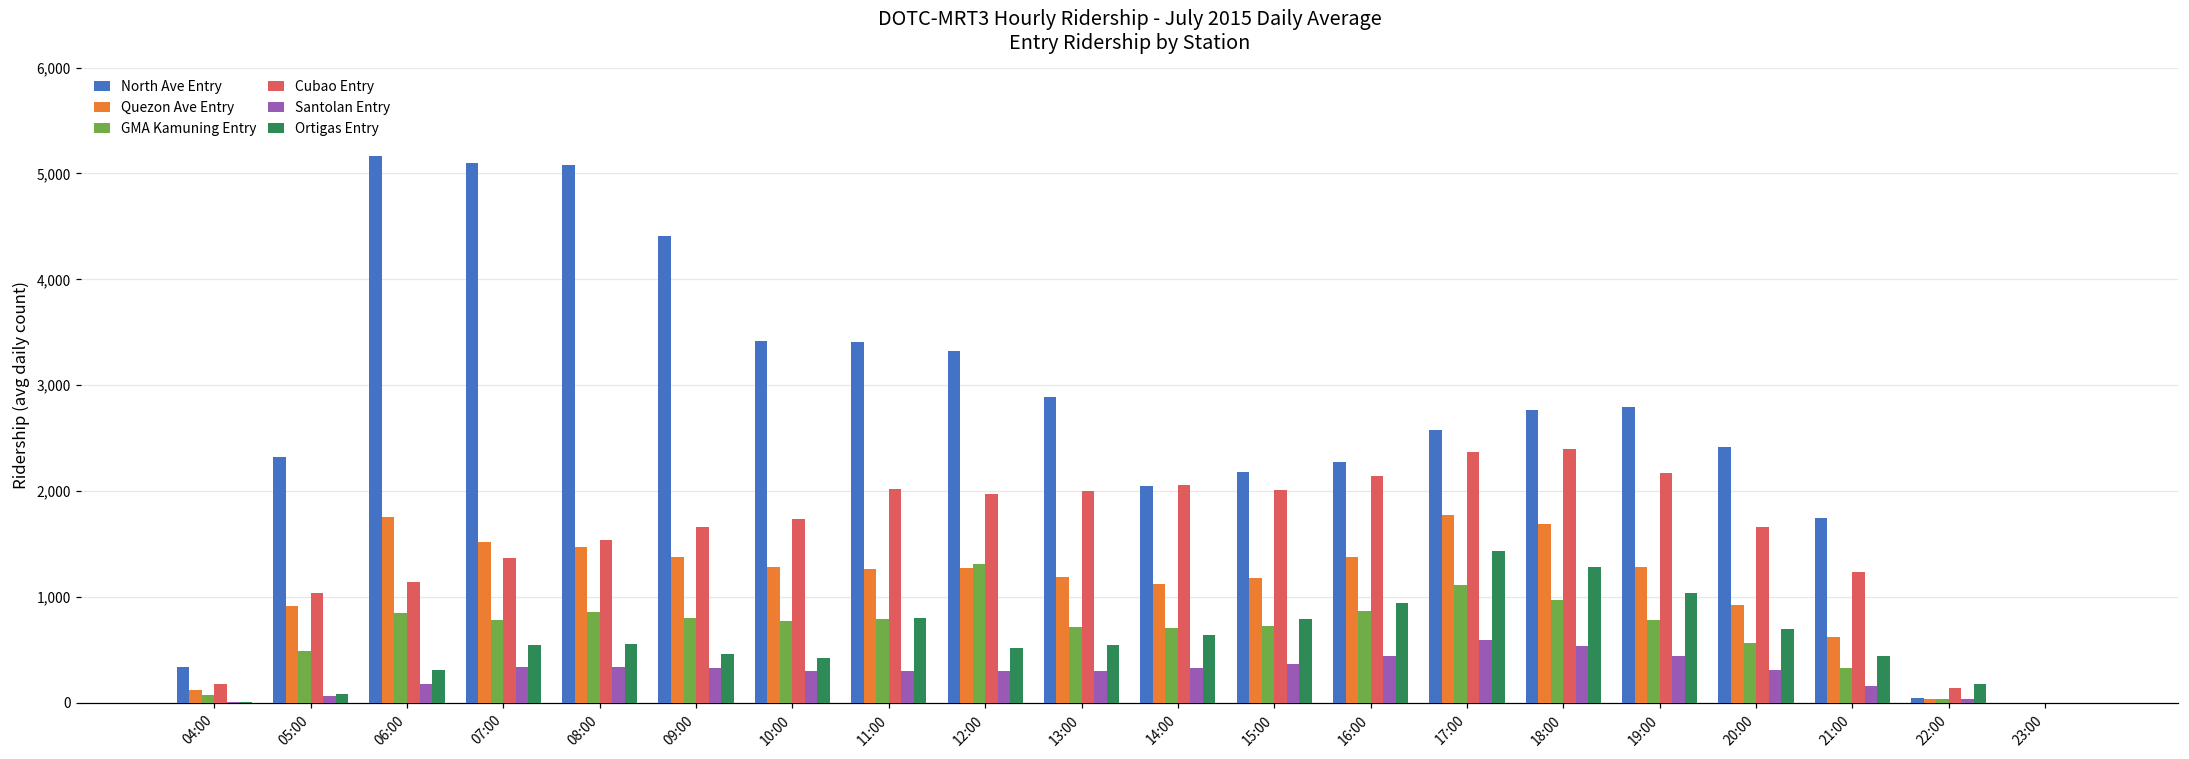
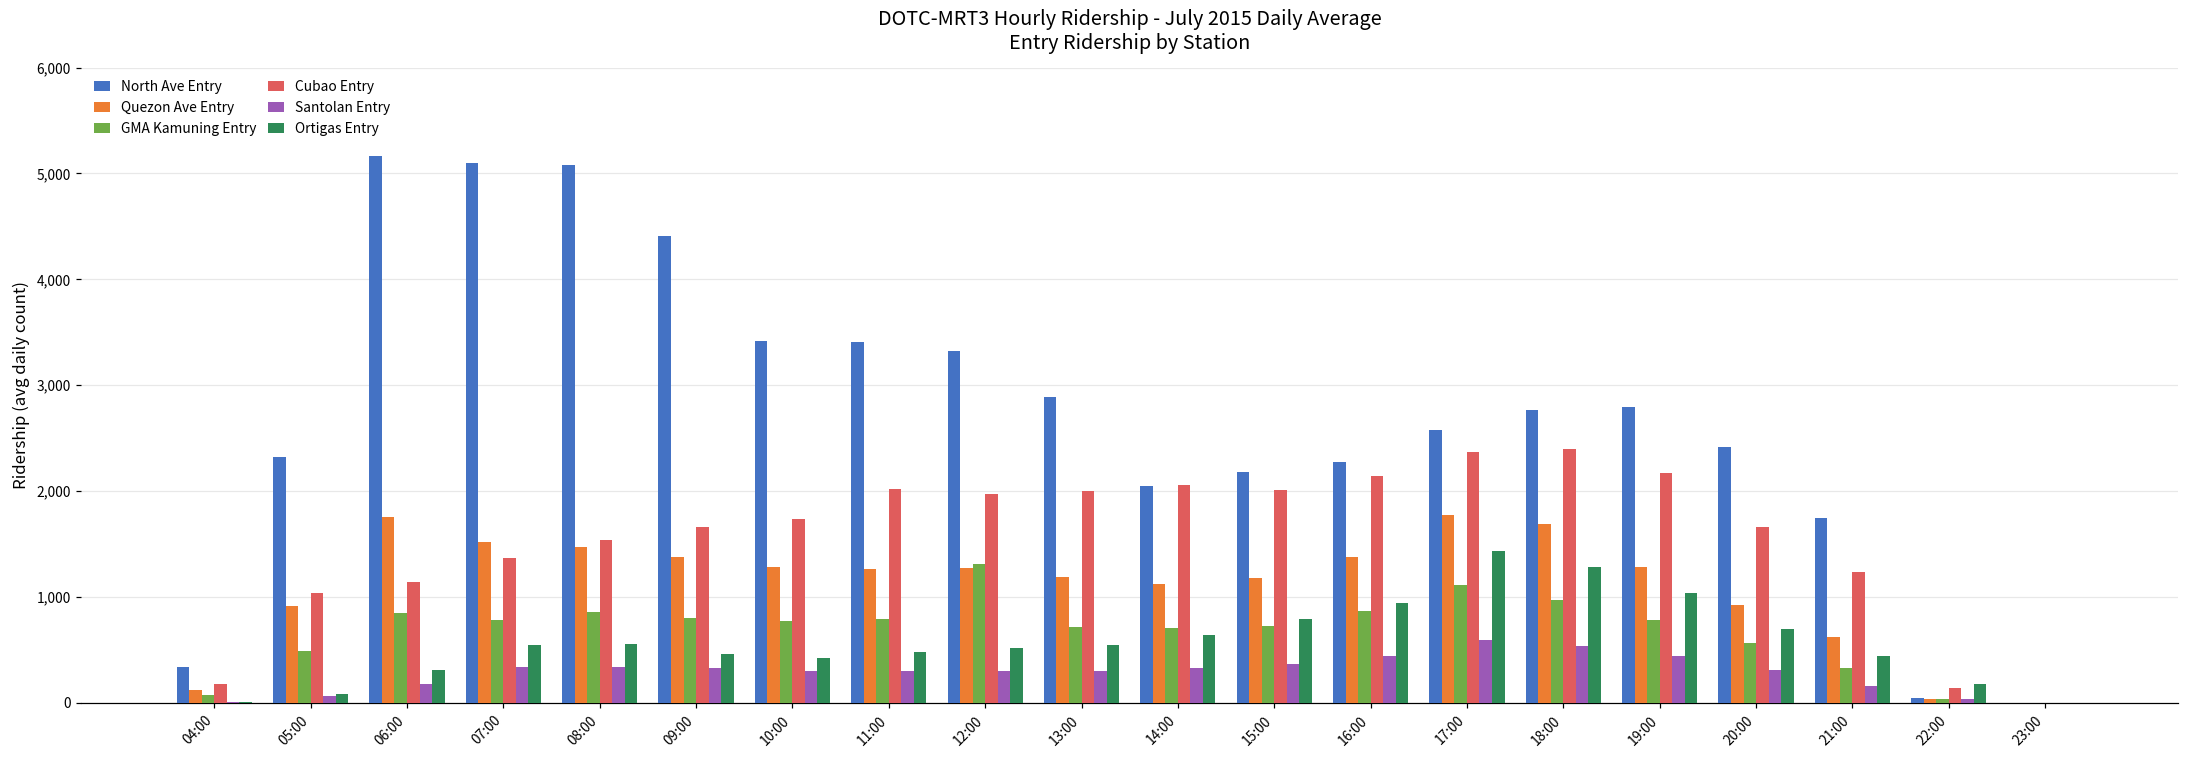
  {
    "North Ave Entry": {
      "04:00": "300",
      "05:00": "2,300",
      "06:00": "5,200",
      "07:00": "5,100",
      "08:00": "5,100",
      "09:00": "4,400",
      "10:00": "3,400",
      "11:00": "3,400",
      "12:00": "3,300",
      "13:00": "2,900",
      "14:00": "2,100",
      "15:00": "2,200",
      "16:00": "2,300",
      "17:00": "2,600",
      "18:00": "2,800",
      "19:00": "2,800",
      "20:00": "2,400",
      "21:00": "1,700",
      "22:00": "0"
    },
    "GMA Kamuning Entry": {
      "04:00": "100",
      "05:00": "500",
      "06:00": "900",
      "07:00": "800",
      "08:00": "900",
      "09:00": "800",
      "10:00": "800",
      "11:00": "800",
      "12:00": "1,300",
      "13:00": "700",
      "14:00": "700",
      "15:00": "700",
      "16:00": "900",
      "17:00": "1,100",
      "18:00": "1,000",
      "19:00": "800",
      "20:00": "600",
      "21:00": "300",
      "22:00": "0"
    },
    "Santolan Entry": {
      "05:00": "100",
      "06:00": "200",
      "07:00": "300",
      "08:00": "300",
      "09:00": "300",
      "10:00": "300",
      "11:00": "300",
      "12:00": "300",
      "13:00": "300",
      "14:00": "300",
      "15:00": "400",
      "16:00": "400",
      "17:00": "600",
      "18:00": "500",
      "19:00": "400",
      "20:00": "300",
      "21:00": "200",
      "22:00": "0"
    },
    "Ortigas Entry": {
      "05:00": "100",
      "06:00": "300",
      "07:00": "500",
      "08:00": "600",
      "09:00": "500",
      "10:00": "400",
-     "11:00": "800",
+     "11:00": "500",
      "12:00": "500",
      "13:00": "500",
      "14:00": "600",
      "15:00": "800",
      "16:00": "900",
      "17:00": "1,400",
      "18:00": "1,300",
      "19:00": "1,000",
      "20:00": "700",
      "21:00": "400",
      "22:00": "200"
    }
  }
